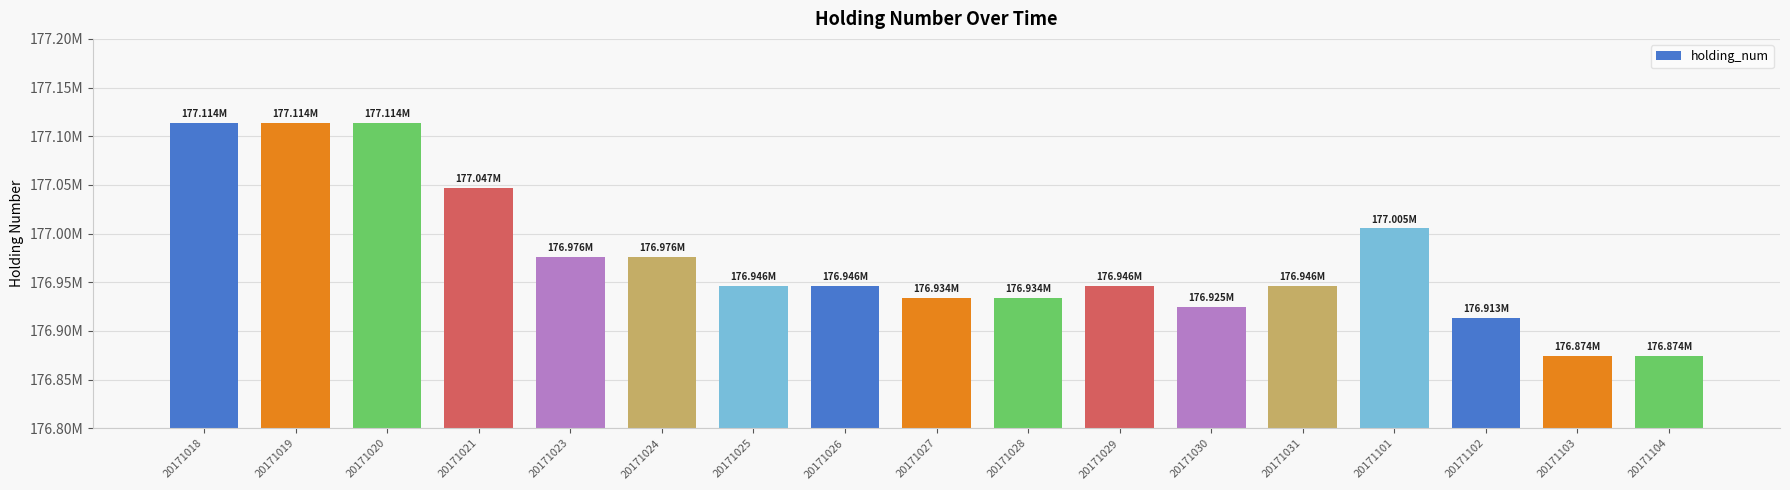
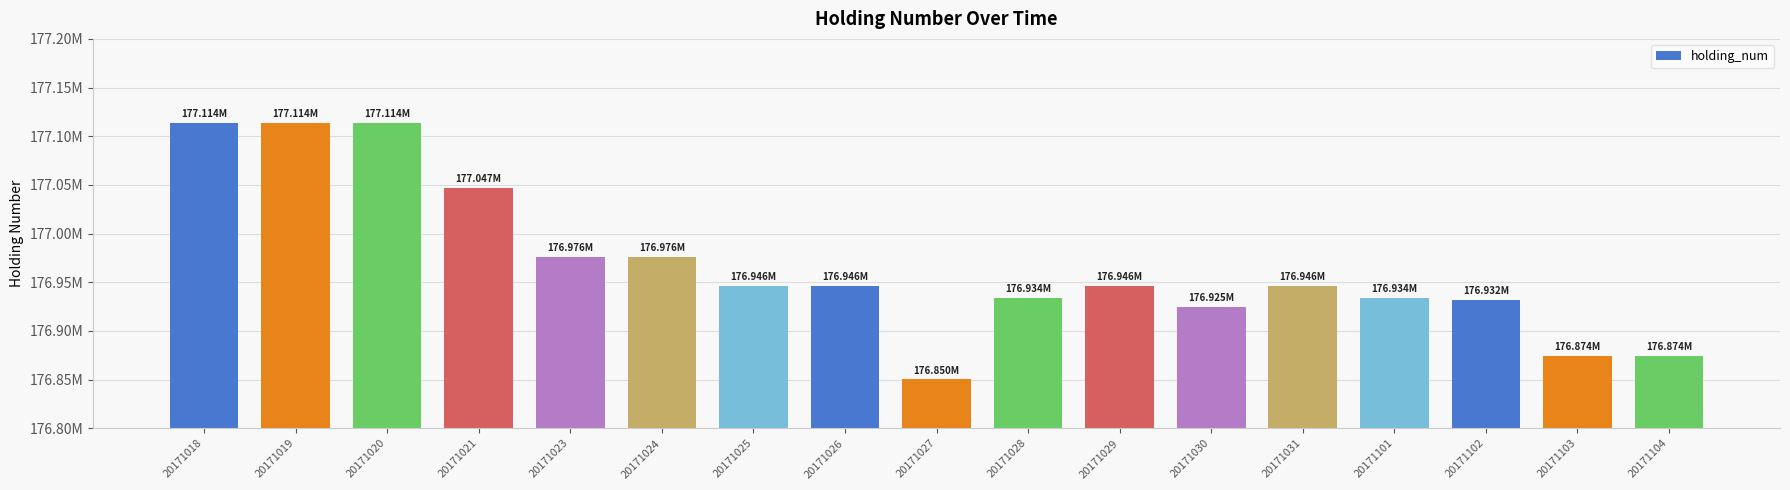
  {
    "20171018": "177.114M",
    "20171019": "177.114M",
    "20171020": "177.114M",
    "20171021": "177.047M",
    "20171023": "176.976M",
    "20171024": "176.976M",
    "20171025": "176.946M",
    "20171026": "176.946M",
-   "20171027": "176.934M",
+   "20171027": "176.850M",
    "20171028": "176.934M",
    "20171029": "176.946M",
    "20171030": "176.925M",
    "20171031": "176.946M",
-   "20171101": "177.005M",
-   "20171102": "176.913M",
+   "20171101": "176.934M",
+   "20171102": "176.932M",
    "20171103": "176.874M",
    "20171104": "176.874M"
  }
